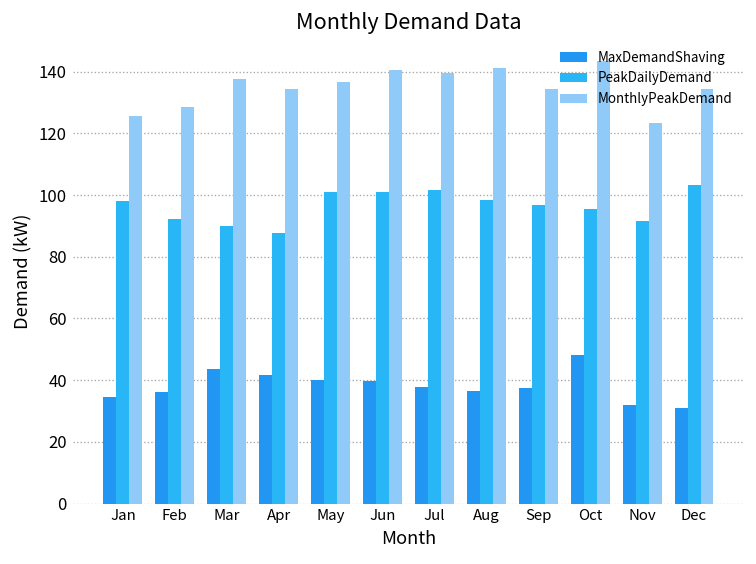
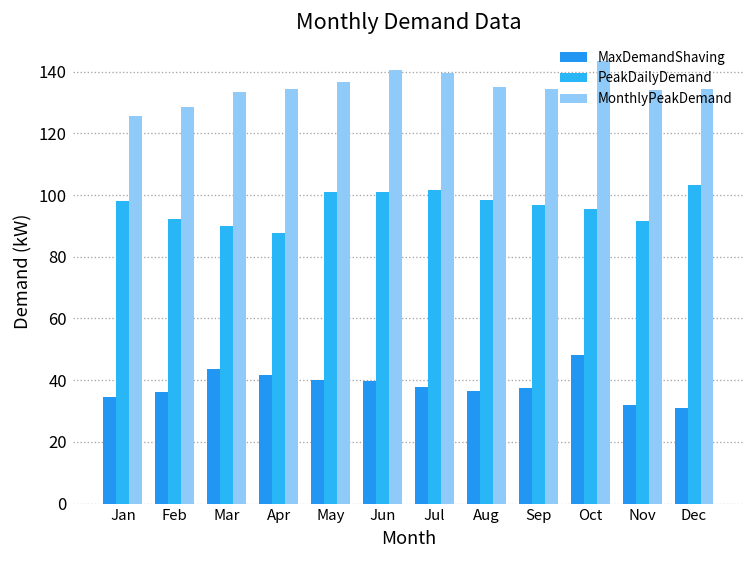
  {
    "MonthlyPeakDemand": {
      "Jan": 126,
      "Feb": 129,
-     "Mar": 138,
+     "Mar": 134,
      "Apr": 135,
      "May": 137,
      "Jun": 141,
      "Jul": 140,
-     "Aug": 141,
+     "Aug": 135,
      "Sep": 135,
      "Oct": 144,
-     "Nov": 124,
+     "Nov": 134,
      "Dec": 135
    }
  }
